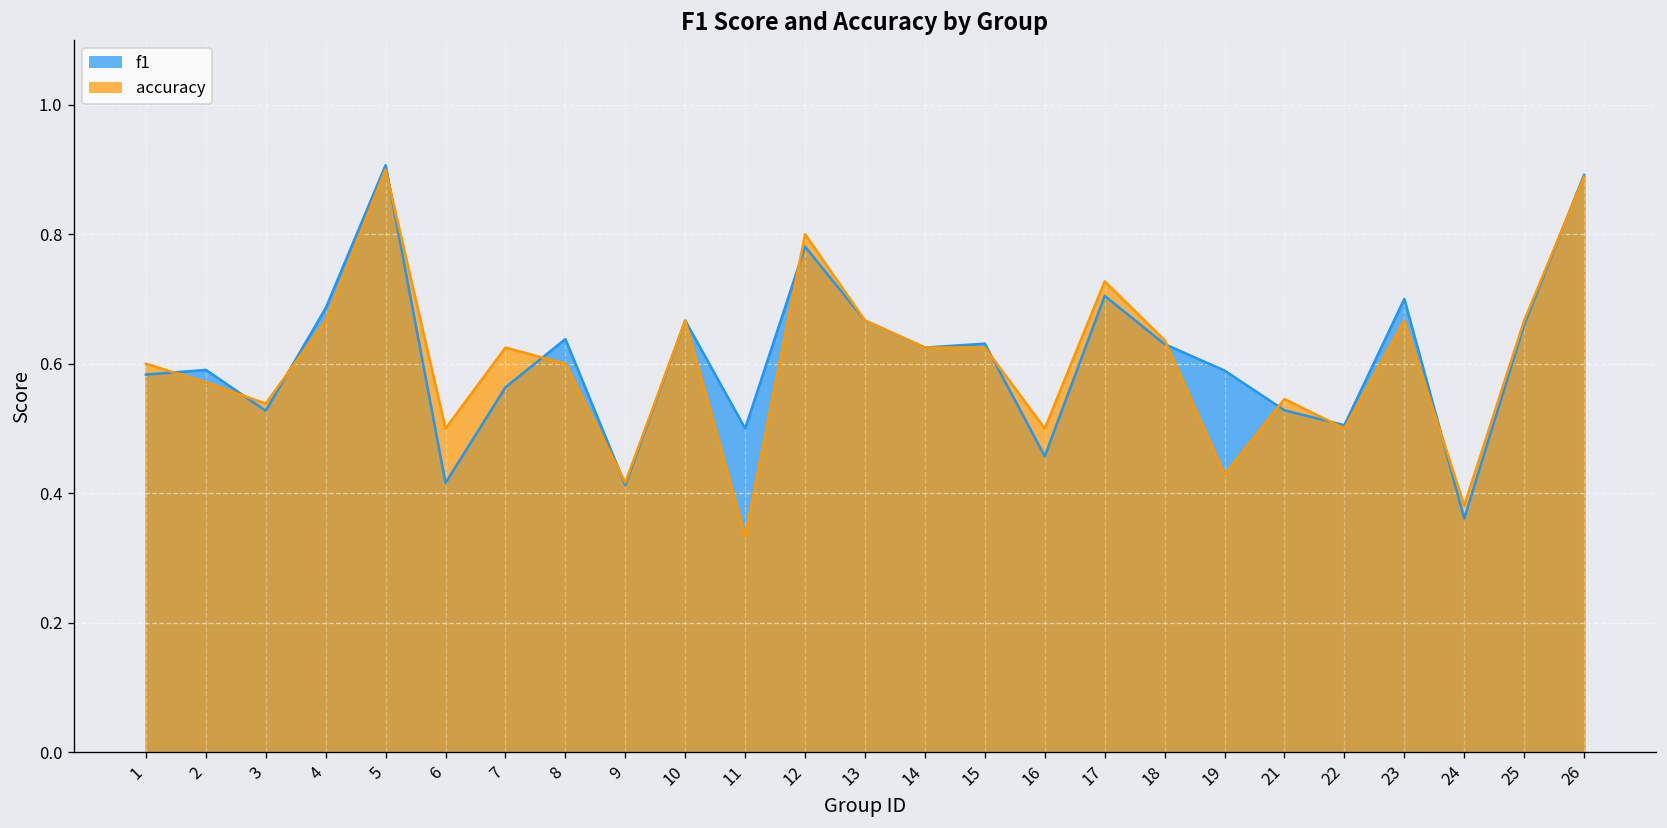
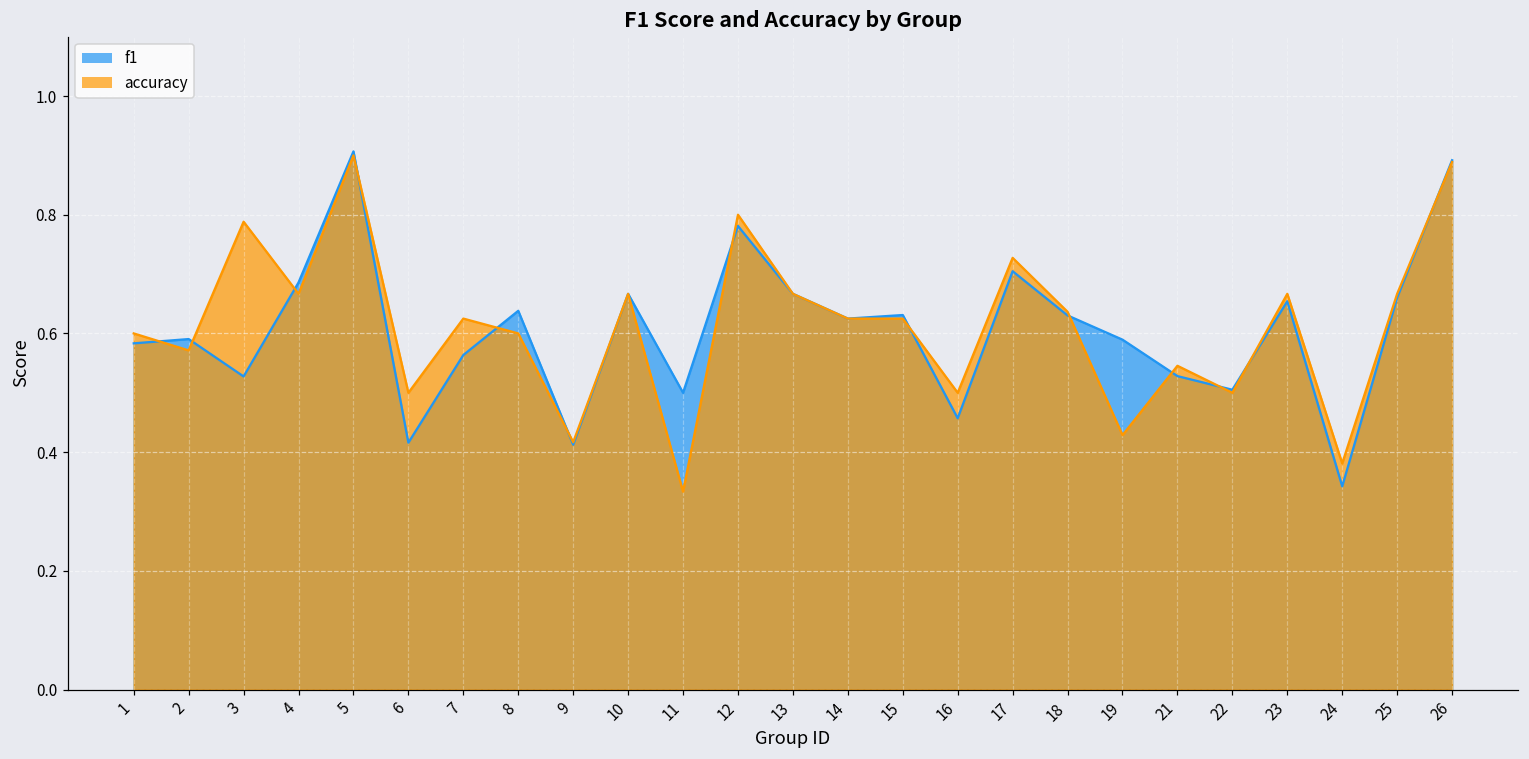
  {
    "f1": {
      "1": 0.58,
      "2": 0.59,
      "3": 0.53,
      "4": 0.69,
      "5": 0.91,
      "6": 0.42,
      "7": 0.56,
      "8": 0.64,
      "11": 0.50,
      "12": 0.78,
      "15": 0.63,
      "16": 0.46,
      "17": 0.70,
      "18": 0.63,
      "19": 0.59,
      "21": 0.53,
      "22": 0.51,
-     "23": 0.70,
-     "24": 0.36,
+     "23": 0.65,
+     "24": 0.34,
      "25": 0.66
    },
    "accuracy": {
      "1": 0.60,
      "2": 0.57,
-     "3": 0.54,
+     "3": 0.79,
      "4": 0.67,
      "5": 0.90,
      "6": 0.50,
      "7": 0.63,
      "8": 0.60,
      "11": 0.33,
      "12": 0.80,
      "15": 0.63,
      "16": 0.50,
      "17": 0.73,
      "18": 0.64,
      "19": 0.43,
      "21": 0.55,
      "22": 0.50,
      "23": 0.67,
      "24": 0.38,
      "25": 0.67
    }
  }
